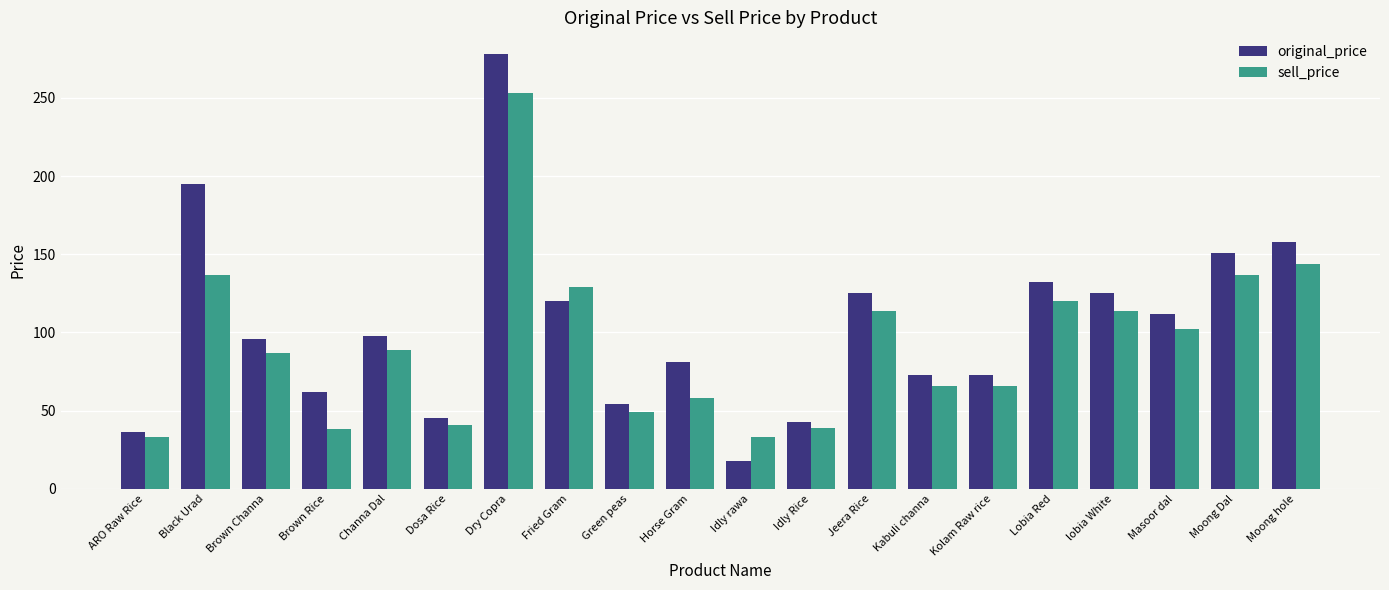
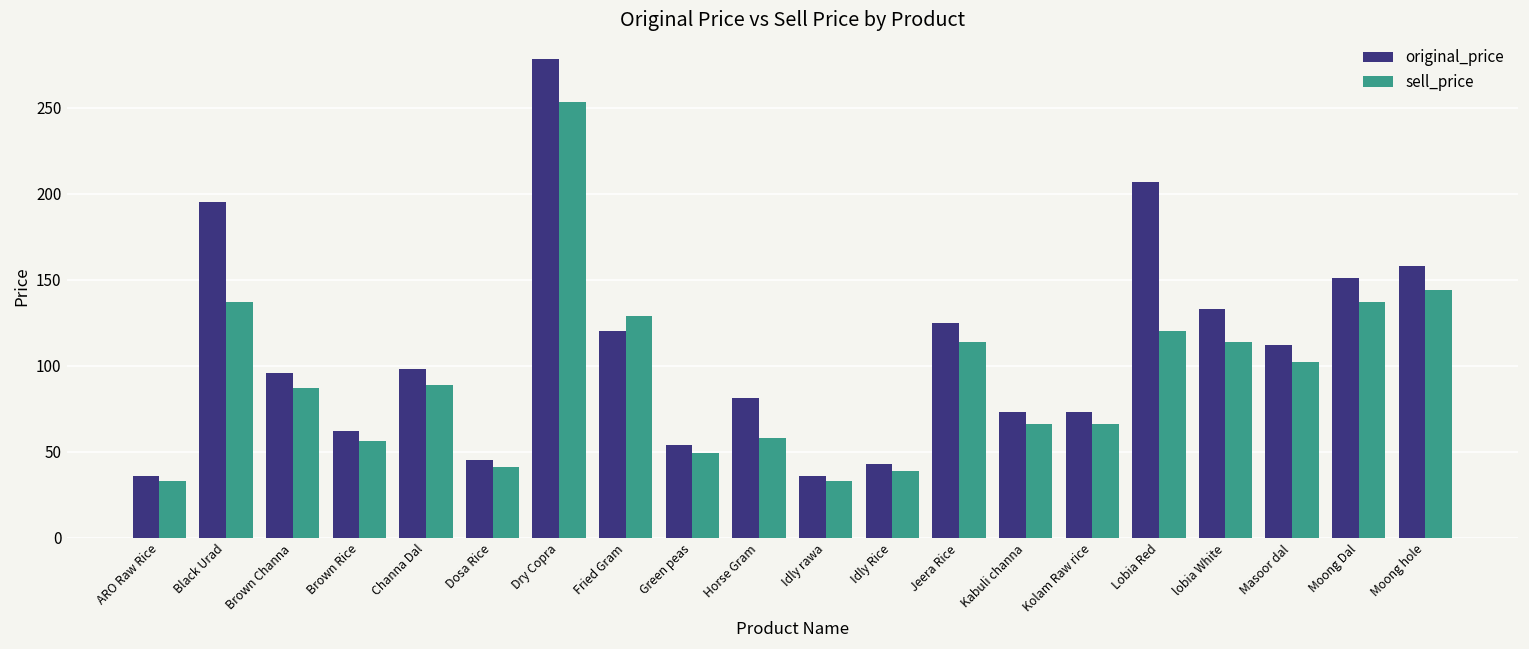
  {
    "original_price": {
      "ARO Raw Rice": 36,
      "Black Urad": 195,
      "Brown Channa": 96,
      "Brown Rice": 62,
      "Channa Dal": 98,
      "Dosa Rice": 45,
      "Dry Copra": 278,
      "Fried Gram": 120,
      "Green peas": 54,
      "Horse Gram": 81,
-     "Idly rawa": 18,
+     "Idly rawa": 36,
      "Idly Rice": 43,
      "Jeera Rice": 125,
      "Kabuli channa": 73,
      "Kolam Raw rice": 73,
-     "Lobia Red": 132,
-     "lobia White": 125,
+     "Lobia Red": 207,
+     "lobia White": 133,
      "Masoor dal": 112,
      "Moong Dal": 151,
      "Moong hole": 158
    },
    "sell_price": {
      "ARO Raw Rice": 33,
      "Black Urad": 137,
      "Brown Channa": 87,
-     "Brown Rice": 38,
+     "Brown Rice": 56,
      "Channa Dal": 89,
      "Dosa Rice": 41,
      "Dry Copra": 253,
      "Fried Gram": 129,
      "Green peas": 49,
      "Horse Gram": 58,
      "Idly rawa": 33,
      "Idly Rice": 39,
      "Jeera Rice": 114,
      "Kabuli channa": 66,
      "Kolam Raw rice": 66,
      "Lobia Red": 120,
      "lobia White": 114,
      "Masoor dal": 102,
      "Moong Dal": 137,
      "Moong hole": 144
    }
  }
